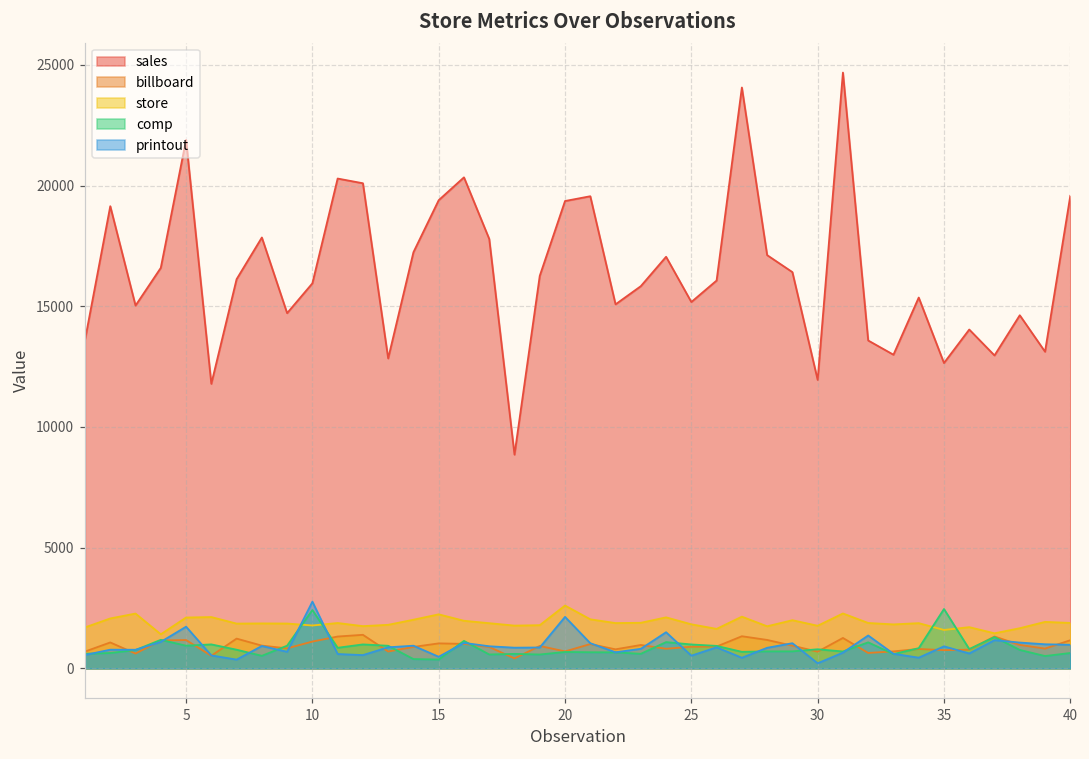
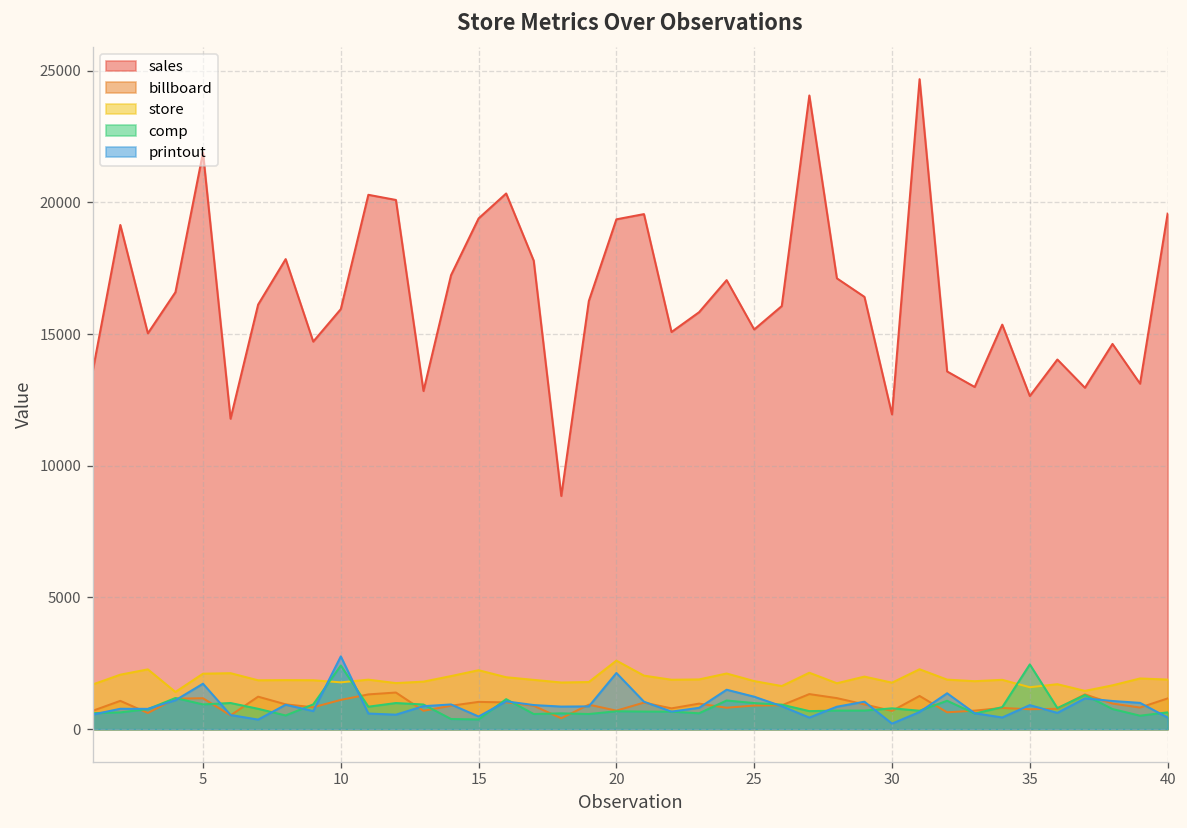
  {
    "comp": {
      "5": 900,
      "10": 2400,
      "35": 2500,
      "40": 600
    },
    "printout": {
      "5": 1700,
      "10": 2800,
      "20": 2100,
-     "25": 500,
+     "25": 1200,
      "30": 200,
      "35": 900,
-     "40": 1000
+     "40": 400
    }
  }
